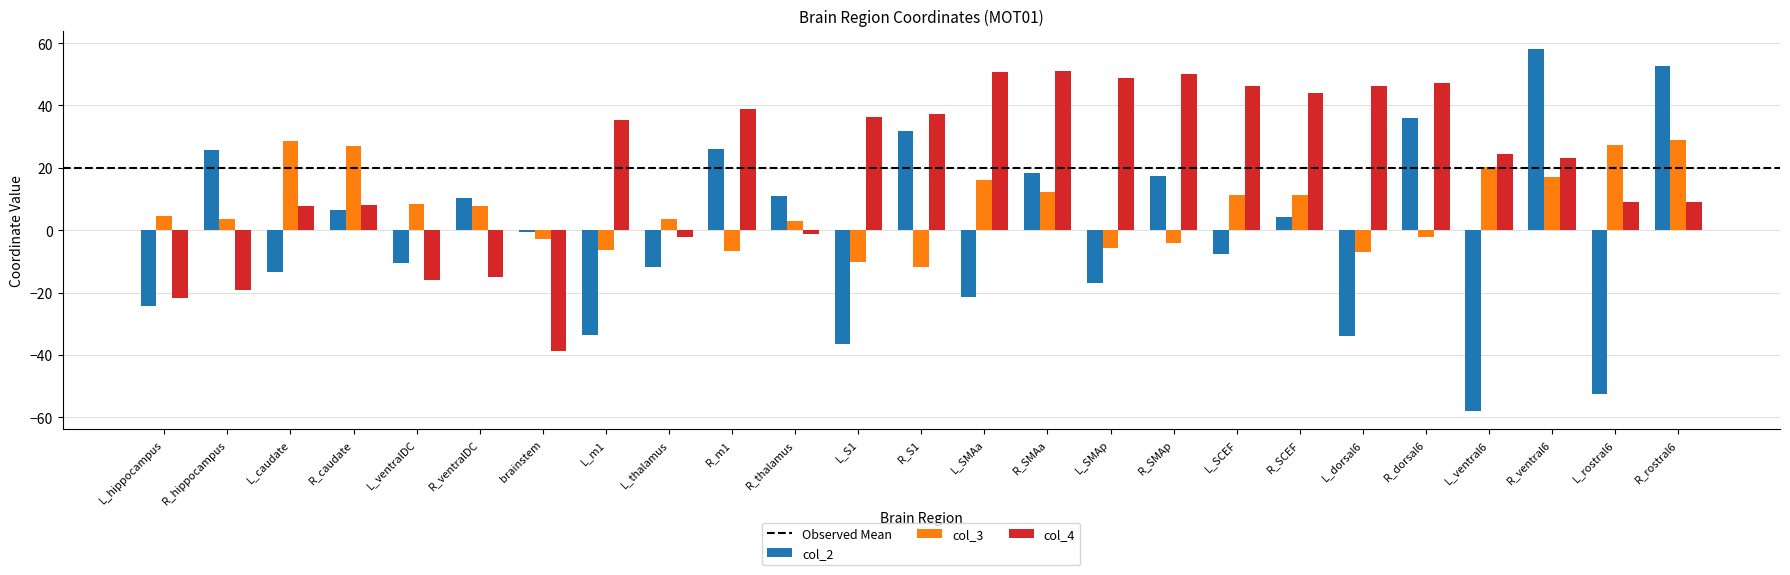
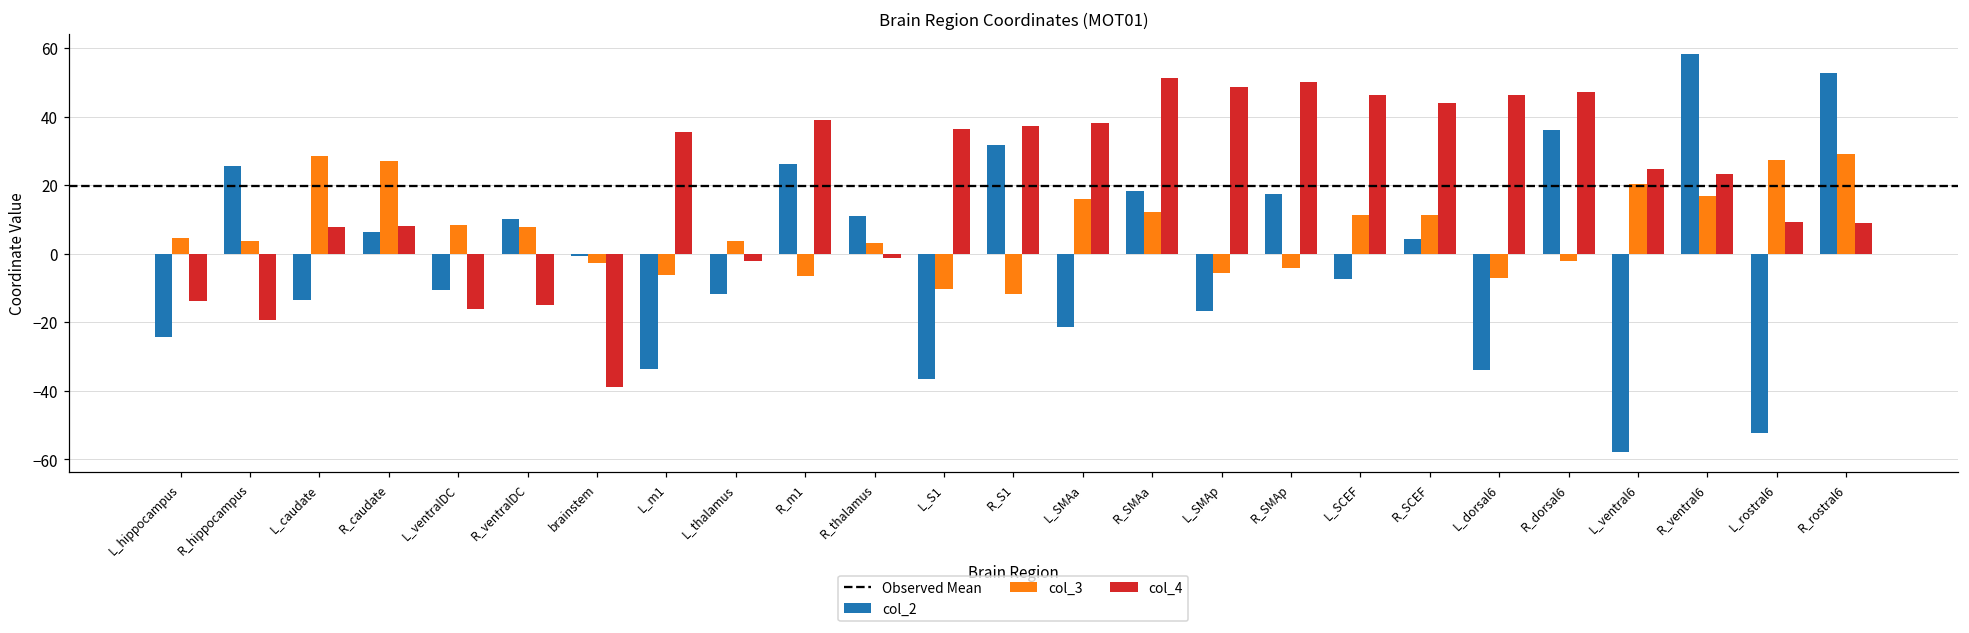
  {
    "col_2": {
      "L_hippocampus": -24,
      "R_hippocampus": 26,
      "L_caudate": -13,
      "R_caudate": 6,
      "L_ventralDC": -11,
      "R_ventralDC": 10,
      "L_m1": -34,
      "L_thalamus": -12,
      "R_m1": 26,
      "R_thalamus": 11,
      "L_S1": -37,
      "R_S1": 32,
      "L_SMAa": -21,
      "R_SMAa": 18,
      "L_SMAp": -17,
      "R_SMAp": 17,
      "L_SCEF": -7,
      "R_SCEF": 4,
      "L_dorsal6": -34,
      "R_dorsal6": 36,
      "L_ventral6": -58,
      "R_ventral6": 58,
      "L_rostral6": -52,
      "R_rostral6": 53
    },
    "col_3": {
      "L_hippocampus": 5,
      "R_hippocampus": 4,
      "L_caudate": 29,
      "R_caudate": 27,
      "L_ventralDC": 8,
      "R_ventralDC": 8,
      "brainstem": -3,
      "L_m1": -6,
      "L_thalamus": 4,
      "R_m1": -7,
      "R_thalamus": 3,
      "L_S1": -10,
      "R_S1": -12,
      "L_SMAa": 16,
      "R_SMAa": 12,
      "L_SMAp": -6,
      "R_SMAp": -4,
      "L_SCEF": 11,
      "R_SCEF": 11,
      "L_dorsal6": -7,
      "R_dorsal6": -2,
      "L_ventral6": 20,
      "R_ventral6": 17,
      "L_rostral6": 27,
      "R_rostral6": 29
    },
    "col_4": {
-     "L_hippocampus": -22,
+     "L_hippocampus": -14,
      "R_hippocampus": -19,
      "L_caudate": 8,
      "R_caudate": 8,
      "L_ventralDC": -16,
      "R_ventralDC": -15,
      "brainstem": -39,
      "L_m1": 35,
      "L_thalamus": -2,
      "R_m1": 39,
      "R_thalamus": -1,
      "L_S1": 36,
      "R_S1": 37,
-     "L_SMAa": 51,
+     "L_SMAa": 38,
      "R_SMAa": 51,
      "L_SMAp": 49,
      "R_SMAp": 50,
      "L_SCEF": 46,
      "R_SCEF": 44,
      "L_dorsal6": 46,
      "R_dorsal6": 47,
      "L_ventral6": 25,
      "R_ventral6": 23,
      "L_rostral6": 9,
      "R_rostral6": 9
    }
  }
